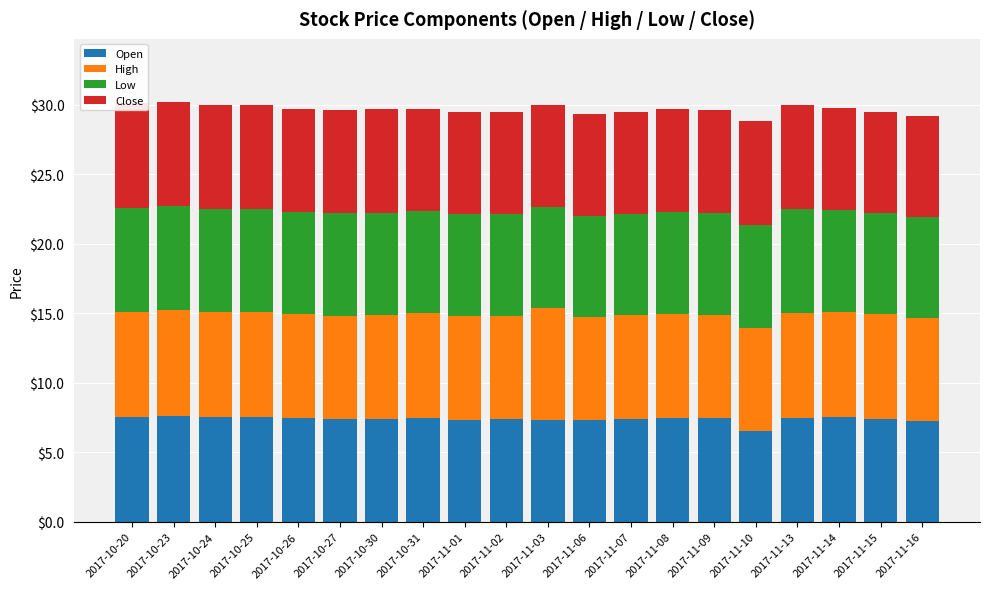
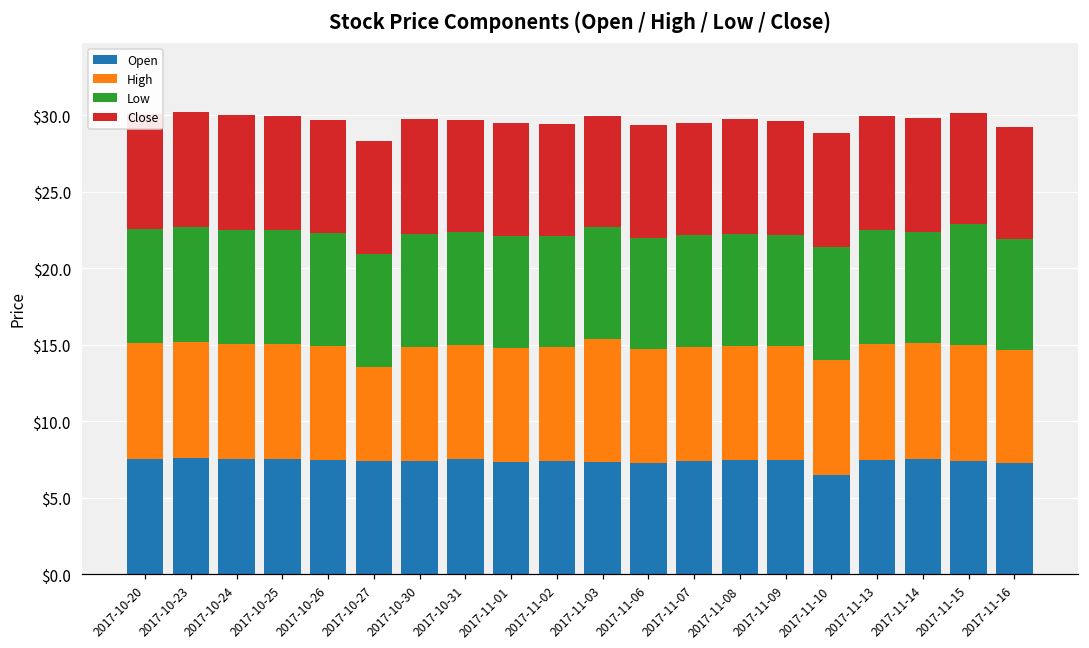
  {
    "Open": {
      "2017-10-20": "$7.5",
      "2017-10-23": "$7.6",
      "2017-10-24": "$7.5",
      "2017-10-25": "$7.5",
      "2017-10-26": "$7.5",
      "2017-10-27": "$7.4",
      "2017-10-30": "$7.4",
      "2017-10-31": "$7.5",
      "2017-11-01": "$7.3",
      "2017-11-02": "$7.4",
      "2017-11-03": "$7.3",
      "2017-11-06": "$7.3",
      "2017-11-07": "$7.4",
      "2017-11-08": "$7.5",
      "2017-11-09": "$7.4",
      "2017-11-10": "$6.5",
      "2017-11-13": "$7.5",
      "2017-11-14": "$7.5",
      "2017-11-15": "$7.4",
      "2017-11-16": "$7.3"
    },
    "High": {
      "2017-10-20": "$7.6",
      "2017-10-23": "$7.6",
      "2017-10-24": "$7.5",
      "2017-10-25": "$7.5",
      "2017-10-26": "$7.5",
-     "2017-10-27": "$7.4",
+     "2017-10-27": "$6.1",
      "2017-10-30": "$7.5",
      "2017-10-31": "$7.5",
      "2017-11-01": "$7.4",
      "2017-11-02": "$7.4",
      "2017-11-03": "$8.1",
      "2017-11-06": "$7.4",
      "2017-11-07": "$7.5",
      "2017-11-08": "$7.5",
      "2017-11-09": "$7.4",
      "2017-11-10": "$7.5",
      "2017-11-13": "$7.6",
      "2017-11-14": "$7.6",
      "2017-11-15": "$7.5",
      "2017-11-16": "$7.4"
    },
    "Low": {
      "2017-10-20": "$7.5",
      "2017-10-23": "$7.5",
      "2017-10-24": "$7.5",
      "2017-10-25": "$7.4",
      "2017-10-26": "$7.4",
      "2017-10-27": "$7.4",
      "2017-10-30": "$7.3",
      "2017-10-31": "$7.3",
      "2017-11-01": "$7.3",
      "2017-11-02": "$7.3",
      "2017-11-03": "$7.3",
      "2017-11-06": "$7.3",
      "2017-11-07": "$7.3",
      "2017-11-08": "$7.3",
      "2017-11-09": "$7.3",
      "2017-11-10": "$7.4",
      "2017-11-13": "$7.4",
      "2017-11-14": "$7.3",
-     "2017-11-15": "$7.3",
+     "2017-11-15": "$7.9",
      "2017-11-16": "$7.3"
    },
    "Close": {
      "2017-10-23": "$7.5",
      "2017-10-24": "$7.5",
      "2017-10-25": "$7.4",
      "2017-10-26": "$7.4",
      "2017-10-27": "$7.4",
      "2017-10-30": "$7.5",
      "2017-10-31": "$7.4",
      "2017-11-01": "$7.4",
      "2017-11-02": "$7.3",
      "2017-11-03": "$7.3",
      "2017-11-06": "$7.4",
      "2017-11-07": "$7.3",
      "2017-11-08": "$7.5",
      "2017-11-09": "$7.4",
      "2017-11-10": "$7.4",
      "2017-11-13": "$7.4",
      "2017-11-14": "$7.4",
      "2017-11-15": "$7.3",
      "2017-11-16": "$7.3"
    }
  }
